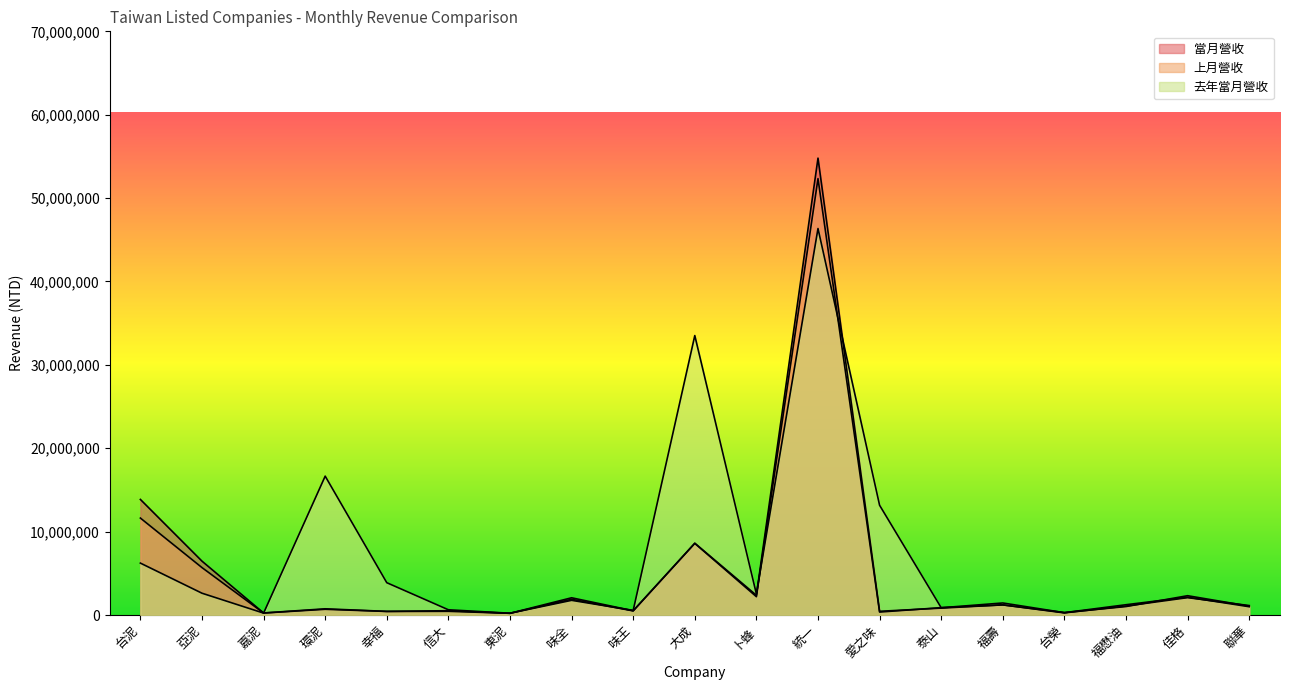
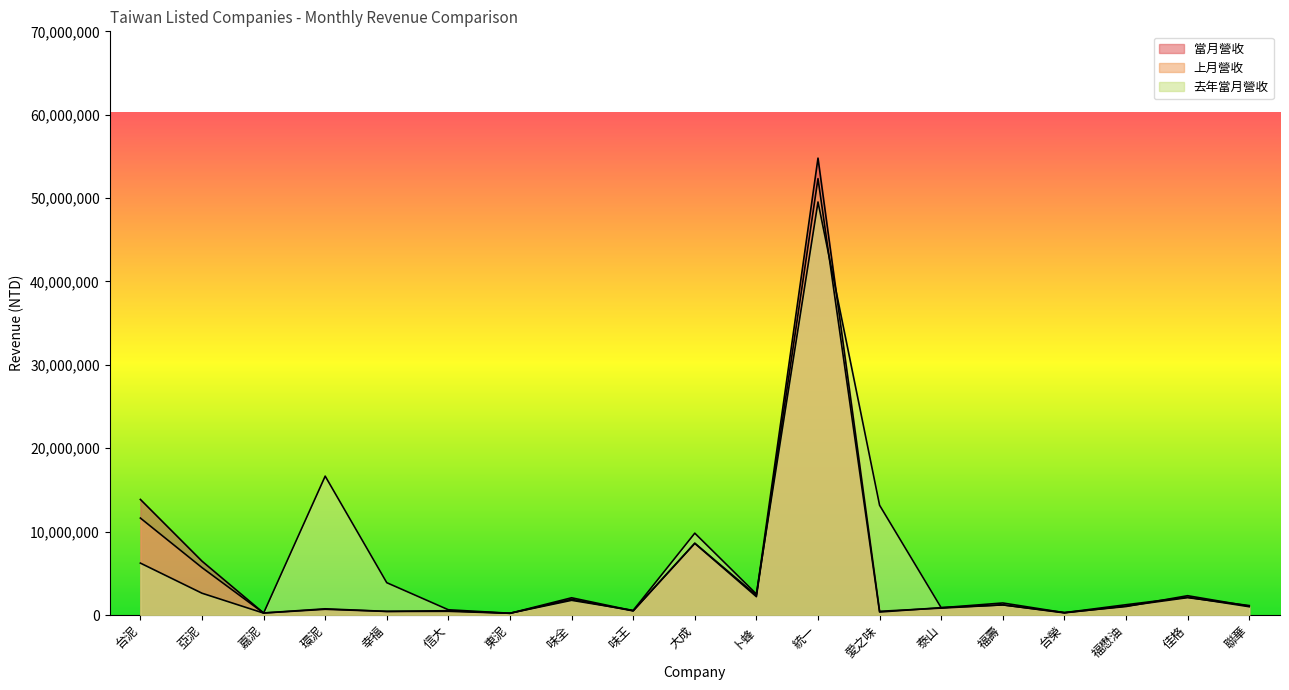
  {
    "去年當月營收": {
      "台泥": "6,000,000",
      "亞泥": "3,000,000",
      "環泥": "17,000,000",
      "幸福": "4,000,000",
-     "大成": "34,000,000",
-     "統一": "46,000,000",
+     "大成": "10,000,000",
+     "統一": "50,000,000",
      "愛之味": "13,000,000"
    }
  }
